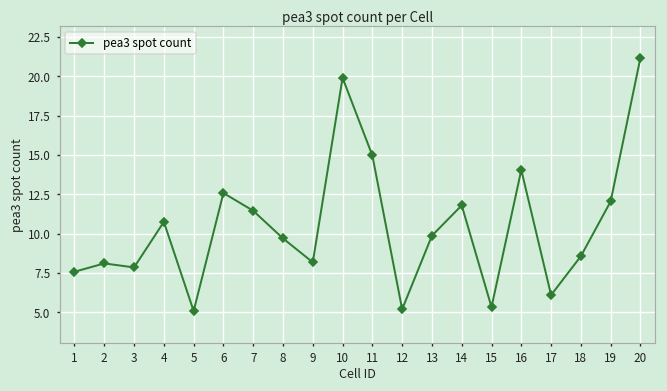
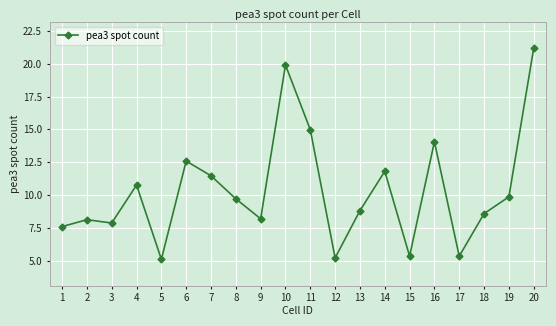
  {
    "1": 7.6,
    "2": 8.1,
    "3": 7.9,
    "4": 10.8,
    "5": 5.1,
    "6": 12.6,
    "7": 11.5,
    "8": 9.7,
    "9": 8.2,
    "10": 19.9,
    "11": 15.0,
    "12": 5.2,
-   "13": 9.9,
+   "13": 8.8,
    "14": 11.8,
    "15": 5.3,
    "16": 14.1,
-   "17": 6.1,
+   "17": 5.3,
    "18": 8.6,
-   "19": 12.1,
+   "19": 9.9,
    "20": 21.2
  }
